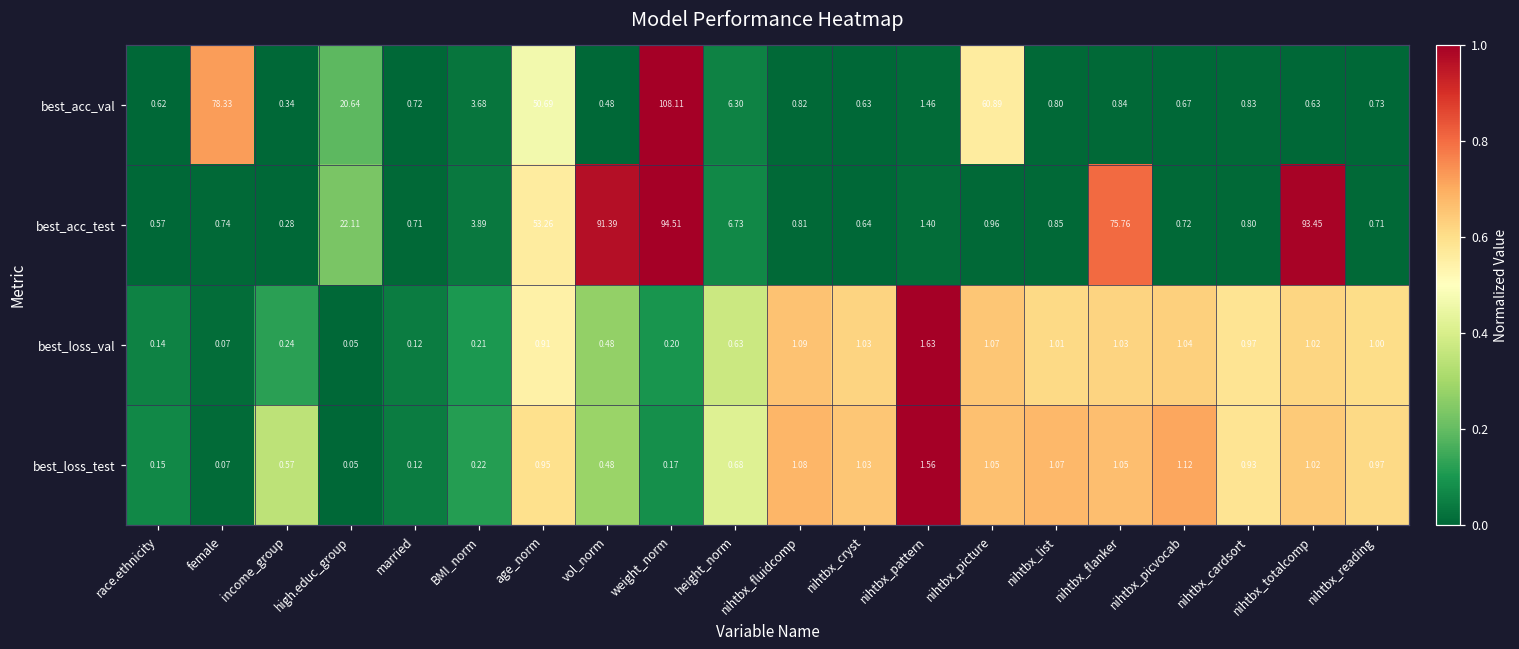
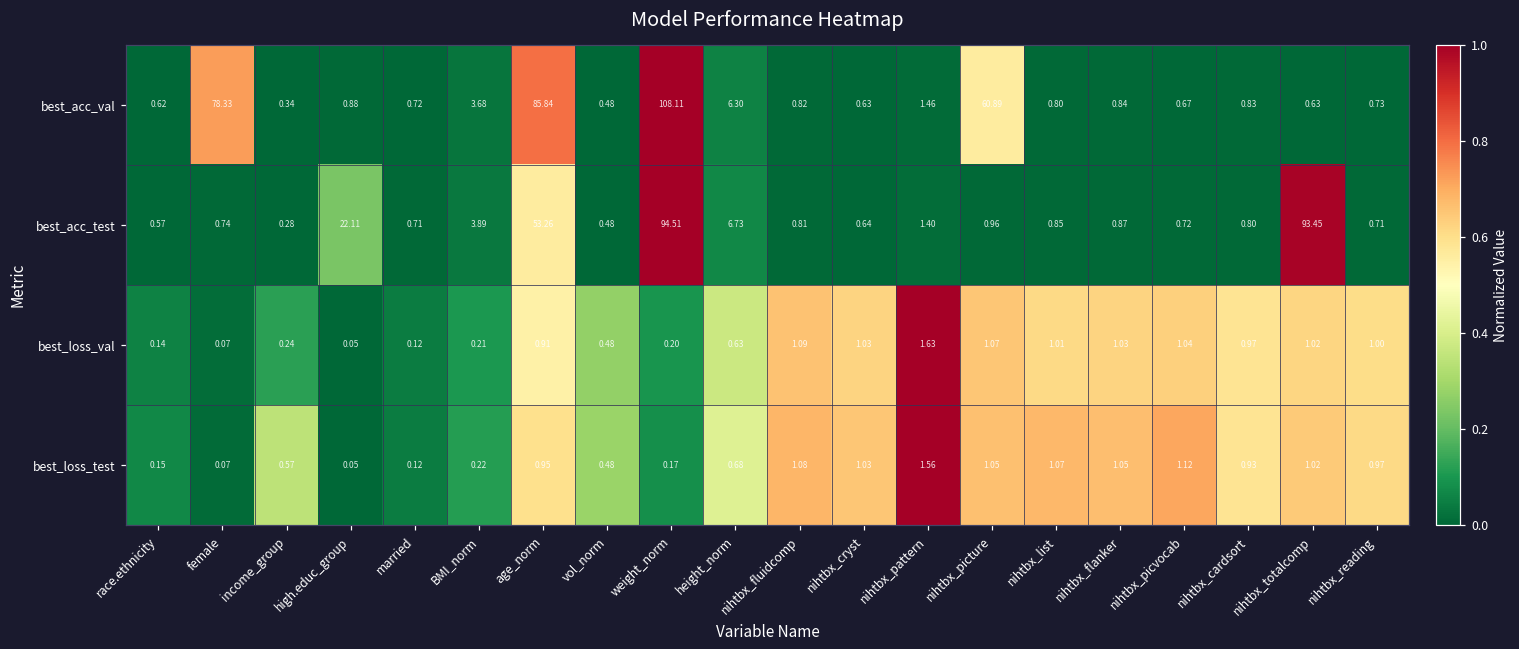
  {
    "best_acc_val": {
      "race.ethnicity": 0.62,
      "female": 78.33,
      "income_group": 0.34,
-     "high.educ_group": 20.64,
+     "high.educ_group": 0.88,
      "married": 0.72,
      "BMI_norm": 3.68,
-     "age_norm": 50.69,
+     "age_norm": 85.84,
      "vol_norm": 0.48,
      "weight_norm": 108.11,
      "height_norm": 6.30,
      "nihtbx_fluidcomp": 0.82,
      "nihtbx_cryst": 0.63,
      "nihtbx_pattern": 1.46,
      "nihtbx_picture": 60.89,
      "nihtbx_list": 0.80,
      "nihtbx_flanker": 0.84,
      "nihtbx_picvocab": 0.67,
      "nihtbx_cardsort": 0.83,
      "nihtbx_totalcomp": 0.63,
      "nihtbx_reading": 0.73
    },
    "best_acc_test": {
      "race.ethnicity": 0.57,
      "female": 0.74,
      "income_group": 0.28,
      "high.educ_group": 22.11,
      "married": 0.71,
      "BMI_norm": 3.89,
      "age_norm": 53.26,
-     "vol_norm": 91.39,
+     "vol_norm": 0.48,
      "weight_norm": 94.51,
      "height_norm": 6.73,
      "nihtbx_fluidcomp": 0.81,
      "nihtbx_cryst": 0.64,
      "nihtbx_pattern": 1.40,
      "nihtbx_picture": 0.96,
      "nihtbx_list": 0.85,
-     "nihtbx_flanker": 75.76,
+     "nihtbx_flanker": 0.87,
      "nihtbx_picvocab": 0.72,
      "nihtbx_cardsort": 0.80,
      "nihtbx_totalcomp": 93.45,
      "nihtbx_reading": 0.71
    },
    "best_loss_val": {
      "race.ethnicity": 0.14,
      "female": 0.07,
      "income_group": 0.24,
      "high.educ_group": 0.05,
      "married": 0.12,
      "BMI_norm": 0.21,
      "age_norm": 0.91,
      "vol_norm": 0.48,
      "weight_norm": 0.20,
      "height_norm": 0.63,
      "nihtbx_fluidcomp": 1.09,
      "nihtbx_cryst": 1.03,
      "nihtbx_pattern": 1.63,
      "nihtbx_picture": 1.07,
      "nihtbx_list": 1.01,
      "nihtbx_flanker": 1.03,
      "nihtbx_picvocab": 1.04,
      "nihtbx_cardsort": 0.97,
      "nihtbx_totalcomp": 1.02,
      "nihtbx_reading": 1.00
    },
    "best_loss_test": {
      "race.ethnicity": 0.15,
      "female": 0.07,
      "income_group": 0.57,
      "high.educ_group": 0.05,
      "married": 0.12,
      "BMI_norm": 0.22,
      "age_norm": 0.95,
      "vol_norm": 0.48,
      "weight_norm": 0.17,
      "height_norm": 0.68,
      "nihtbx_fluidcomp": 1.08,
      "nihtbx_cryst": 1.03,
      "nihtbx_pattern": 1.56,
      "nihtbx_picture": 1.05,
      "nihtbx_list": 1.07,
      "nihtbx_flanker": 1.05,
      "nihtbx_picvocab": 1.12,
      "nihtbx_cardsort": 0.93,
      "nihtbx_totalcomp": 1.02,
      "nihtbx_reading": 0.97
    }
  }
